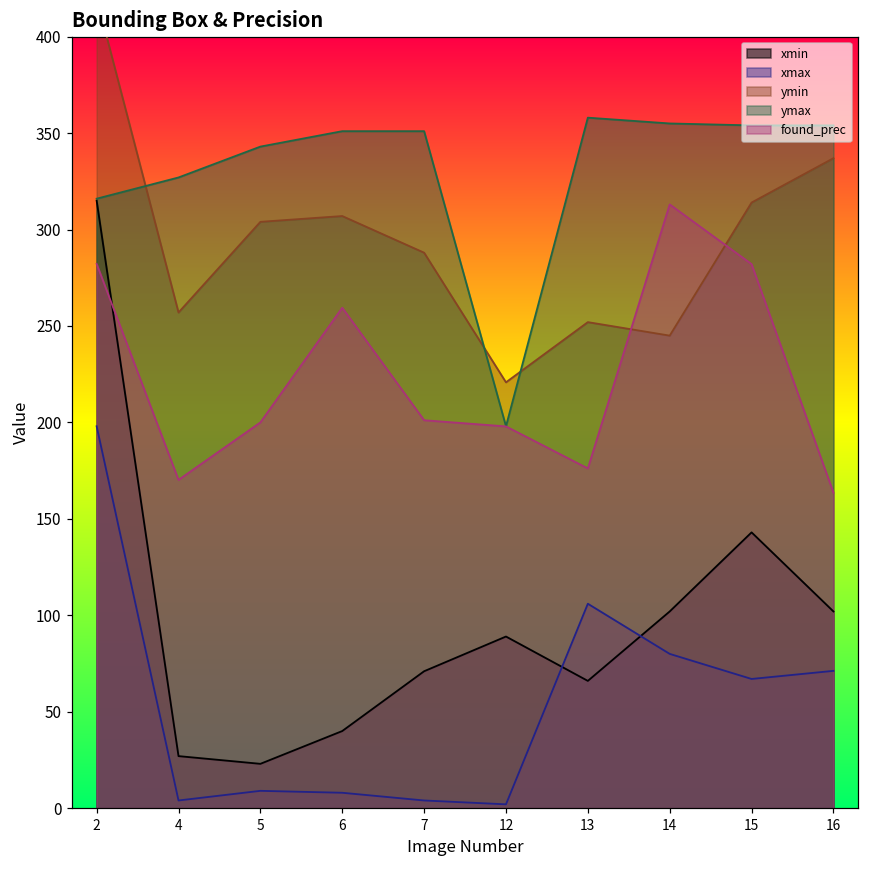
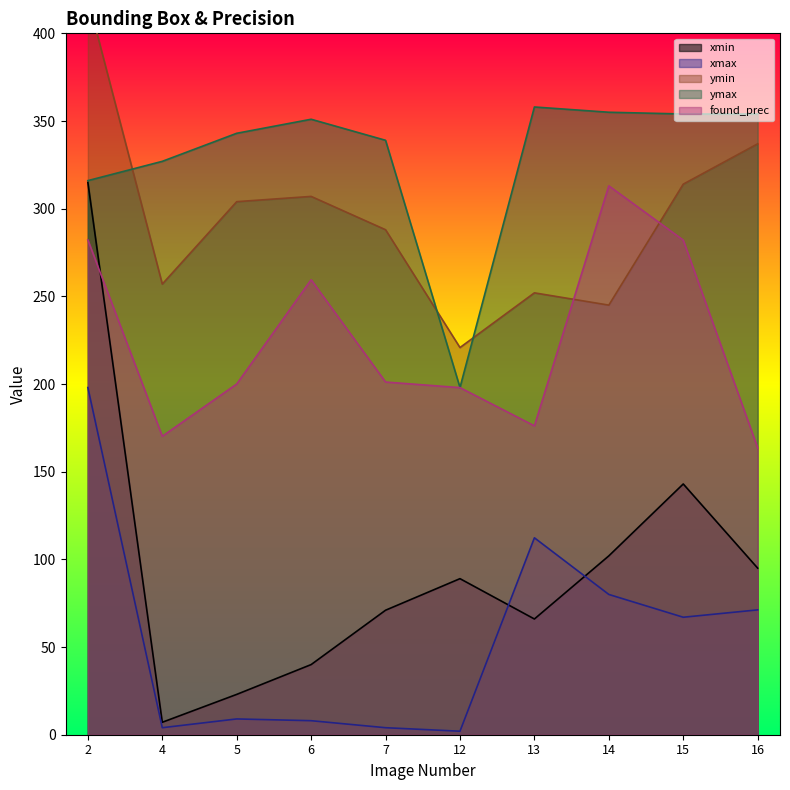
  {
    "xmin": {
-     "4": 27,
+     "4": 7,
      "5": 23,
      "6": 40,
      "7": 71,
      "12": 89,
      "13": 66,
      "14": 102,
      "15": 143,
-     "16": 102
+     "16": 95
    },
    "xmax": {
      "2": 198,
      "4": 4,
      "5": 9,
      "6": 8,
      "7": 4,
      "12": 2,
-     "13": 106,
+     "13": 112,
      "14": 80,
      "15": 67,
      "16": 71
    },
    "ymin": {
      "4": 257,
      "5": 304,
      "6": 307,
      "7": 288,
      "12": 221,
      "13": 252,
      "14": 245,
      "15": 314,
      "16": 337
    },
    "ymax": {
      "4": 327,
      "5": 343,
      "6": 351,
-     "7": 351,
+     "7": 339,
      "13": 358,
      "14": 355
    },
    "found_prec": {
      "2": 282,
      "4": 170,
      "5": 200,
      "6": 259,
      "7": 201,
      "13": 176,
      "14": 313,
      "15": 282,
      "16": 164
    }
  }
